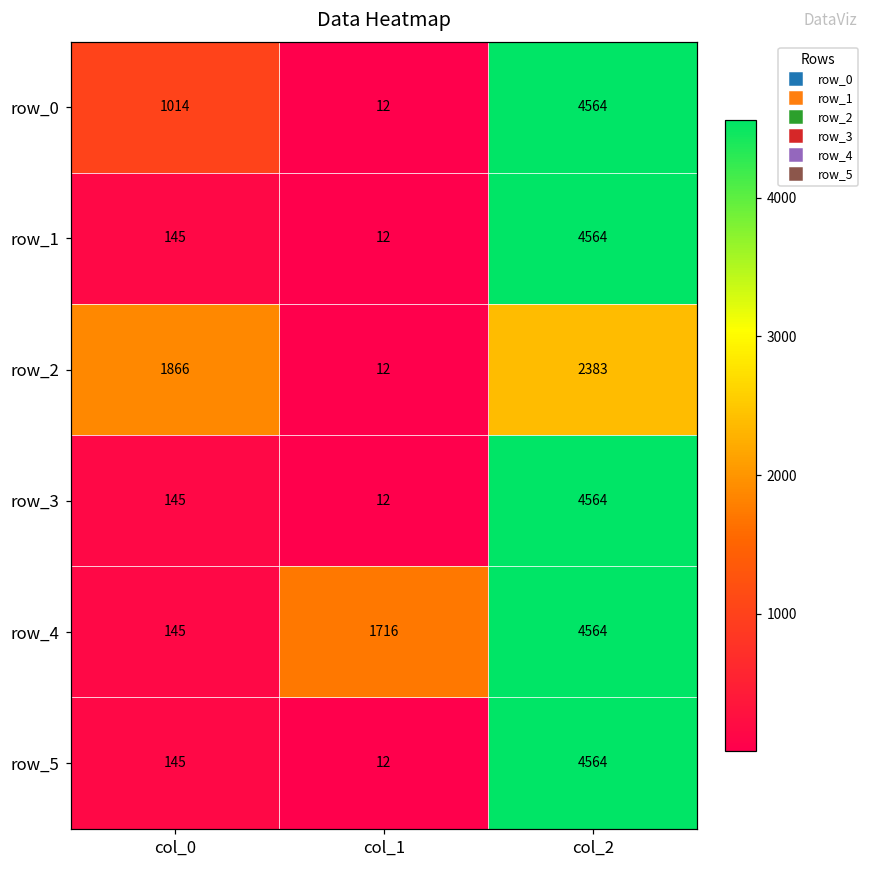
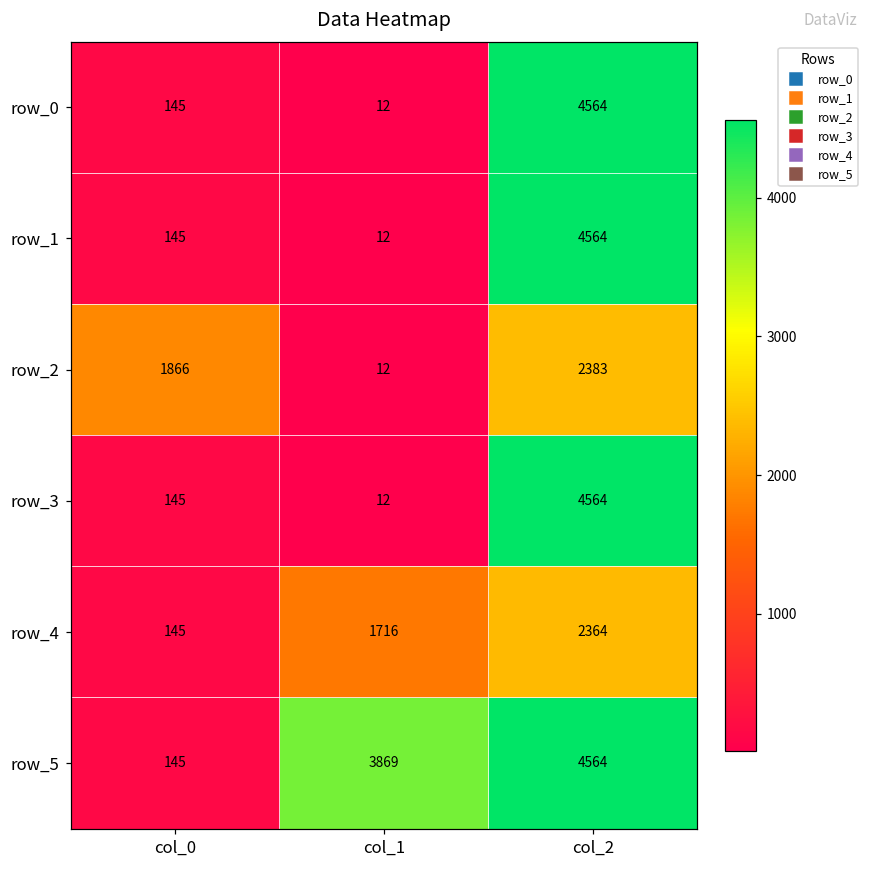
  {
    "row_0": {
-     "col_0": 1014,
+     "col_0": 145,
      "col_1": 12,
      "col_2": 4564
    },
    "row_1": {
      "col_0": 145,
      "col_1": 12,
      "col_2": 4564
    },
    "row_2": {
      "col_0": 1866,
      "col_1": 12,
      "col_2": 2383
    },
    "row_3": {
      "col_0": 145,
      "col_1": 12,
      "col_2": 4564
    },
    "row_4": {
      "col_0": 145,
      "col_1": 1716,
-     "col_2": 4564
+     "col_2": 2364
    },
    "row_5": {
      "col_0": 145,
-     "col_1": 12,
+     "col_1": 3869,
      "col_2": 4564
    }
  }
